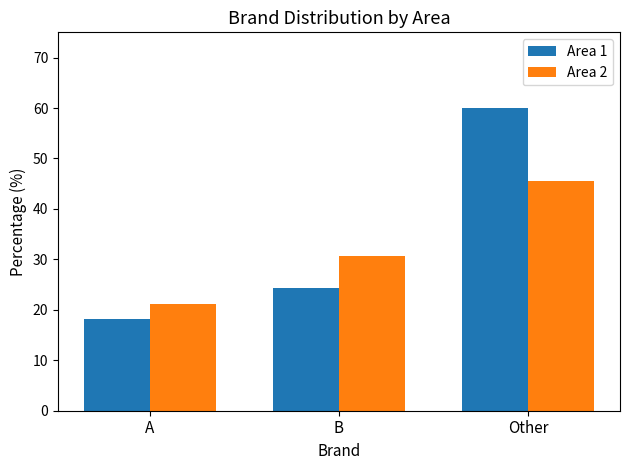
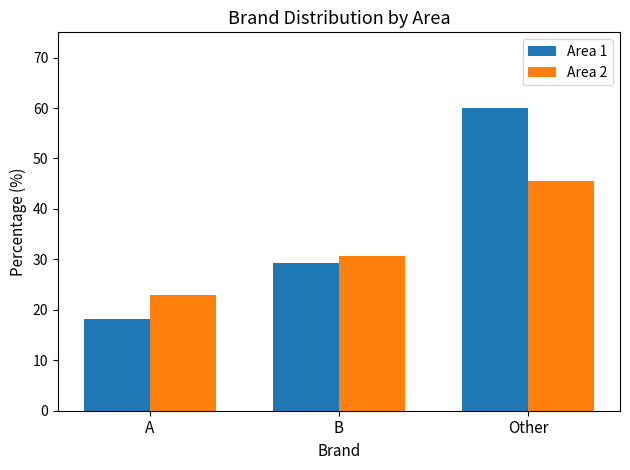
  {
    "Area 1": {
      "A": 18,
-     "B": 24,
+     "B": 29,
      "Other": 60
    },
    "Area 2": {
-     "A": 21,
+     "A": 23,
      "B": 31,
      "Other": 46
    }
  }
